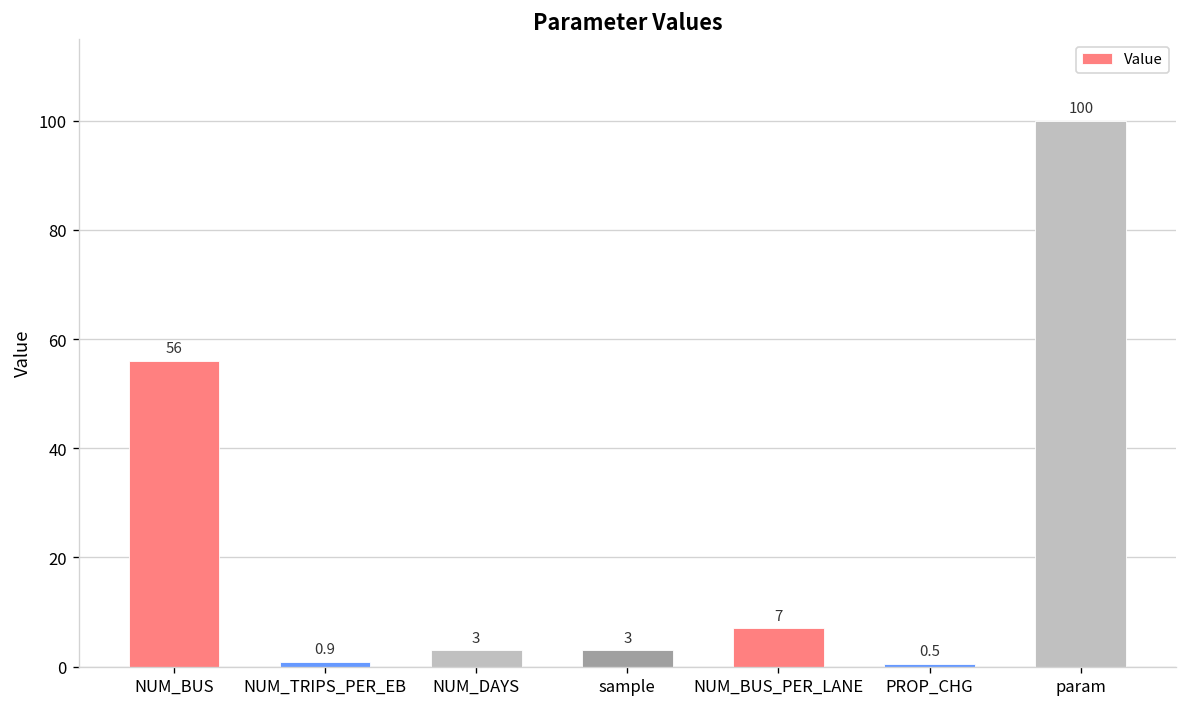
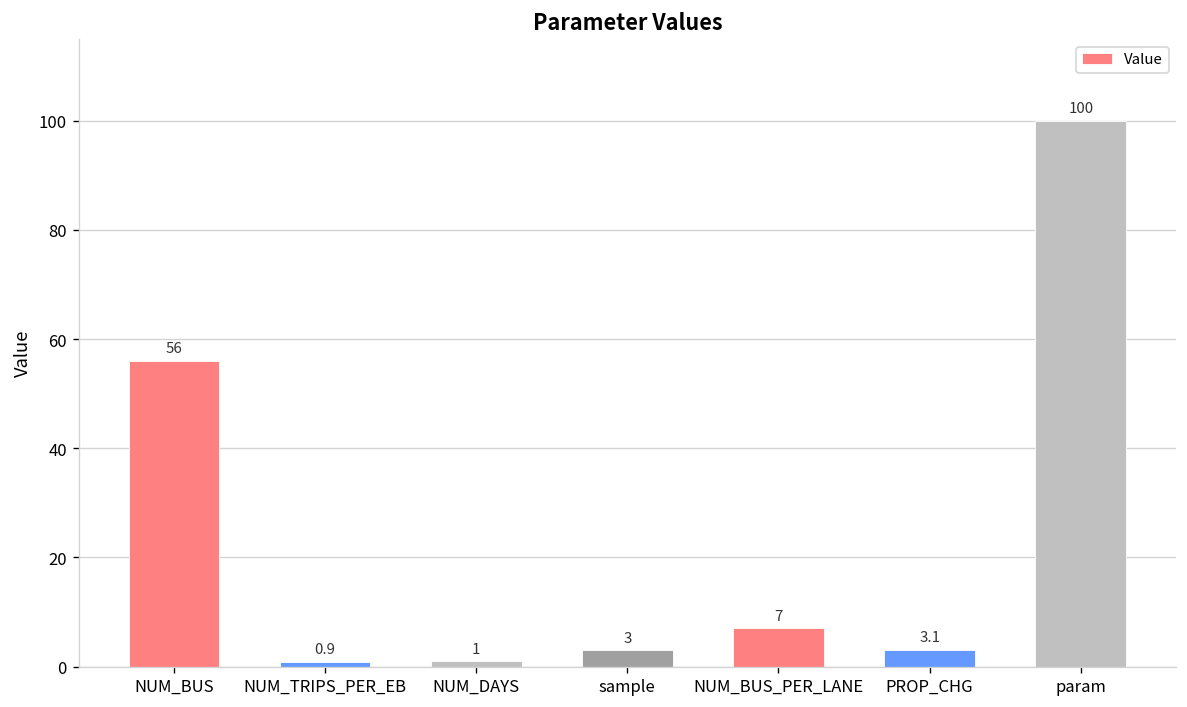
  {
    "NUM_BUS": 56,
    "NUM_TRIPS_PER_EB": 0.9,
-   "NUM_DAYS": 3,
+   "NUM_DAYS": 1,
    "sample": 3,
    "NUM_BUS_PER_LANE": 7,
-   "PROP_CHG": 0.5,
+   "PROP_CHG": 3.1,
    "param": 100
  }
